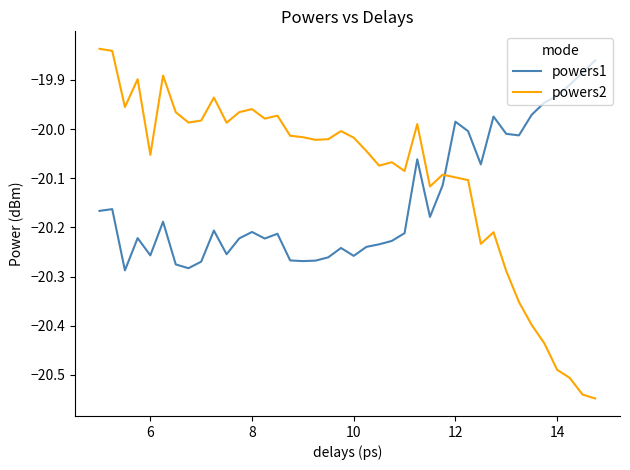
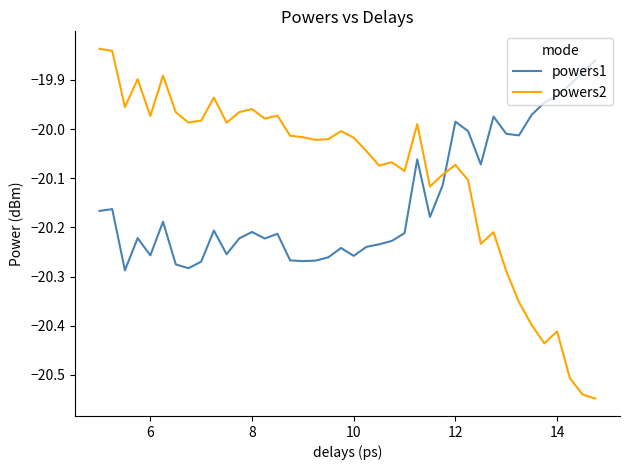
  {
    "powers1": {
      "6": -20.26,
      "8": -20.21,
      "10": -20.26,
      "12": -19.98
    },
    "powers2": {
-     "6": -20.05,
+     "6": -19.97,
      "8": -19.96,
      "10": -20.02,
-     "12": -20.10,
-     "14": -20.49
+     "12": -20.07,
+     "14": -20.41
    }
  }
